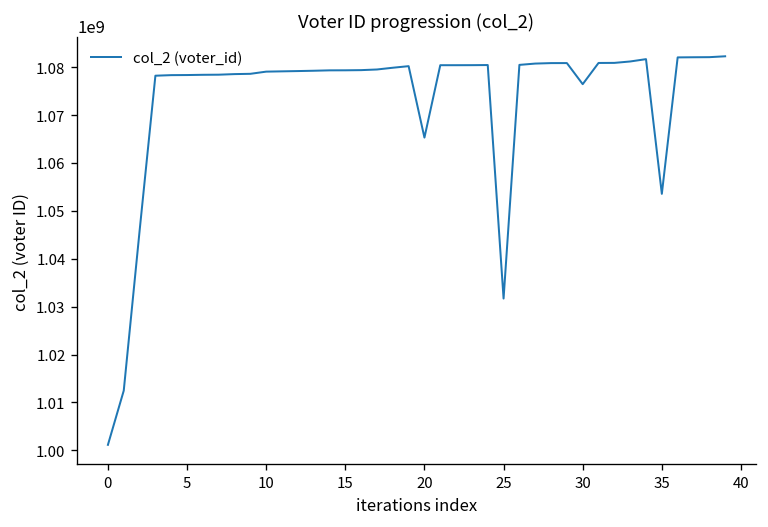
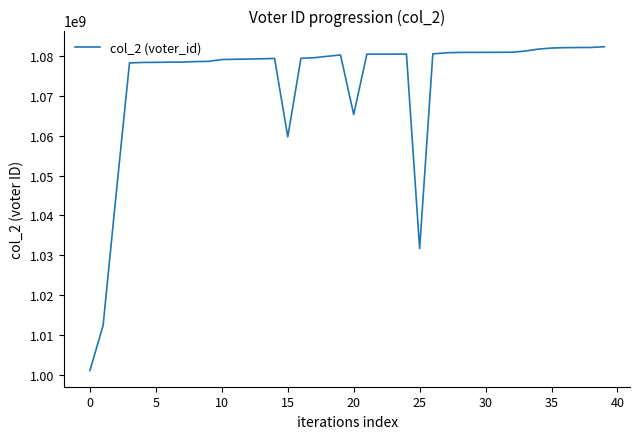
  {
    "0": 1001000000,
    "5": 1078000000,
    "10": 1079000000,
-   "15": 1079000000,
+   "15": 1060000000,
    "20": 1065000000,
    "25": 1032000000,
-   "30": 1076000000,
-   "35": 1054000000
+   "30": 1081000000,
+   "35": 1082000000
  }
